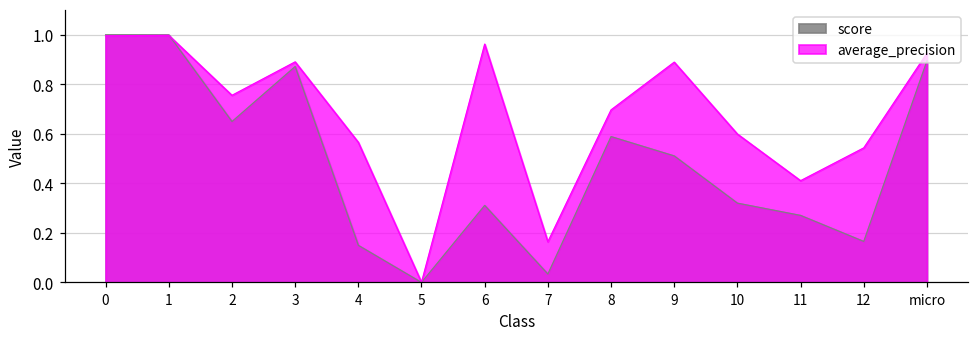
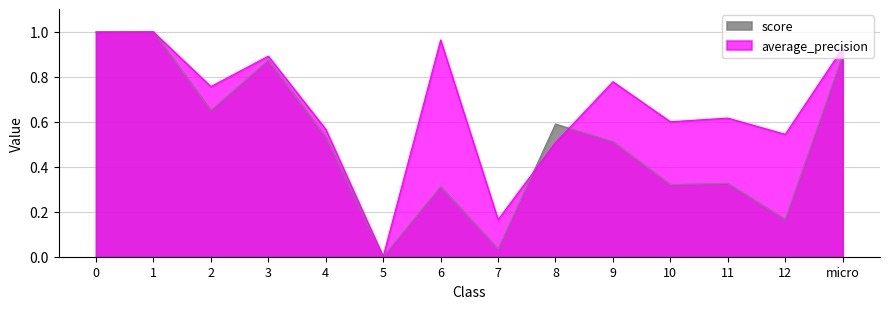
  {
    "score": {
      "2": 0.65,
      "3": 0.87,
-     "4": 0.15,
+     "4": 0.53,
      "6": 0.31,
      "7": 0.03,
      "8": 0.59,
      "9": 0.51,
      "10": 0.32,
-     "11": 0.27,
+     "11": 0.33,
      "12": 0.17
    },
    "average_precision": {
      "2": 0.76,
      "3": 0.89,
      "4": 0.57,
      "6": 0.96,
      "7": 0.16,
-     "8": 0.70,
-     "9": 0.89,
+     "8": 0.51,
+     "9": 0.78,
      "10": 0.60,
-     "11": 0.41,
+     "11": 0.62,
      "12": 0.54
    }
  }
